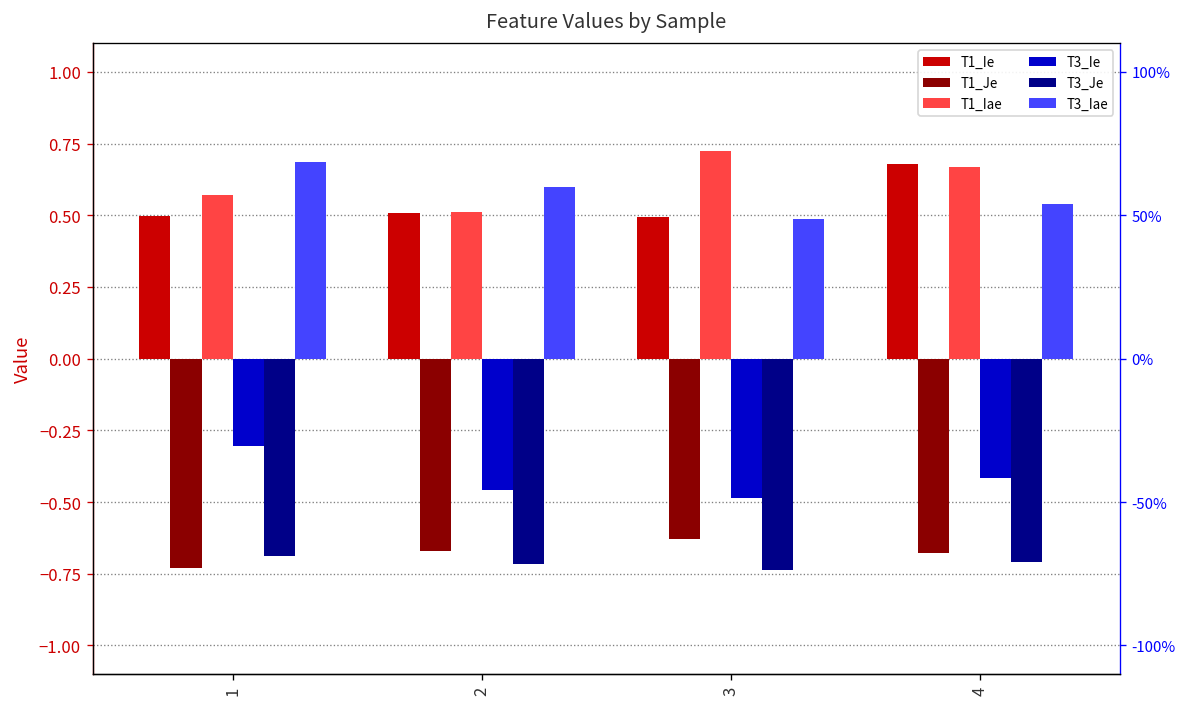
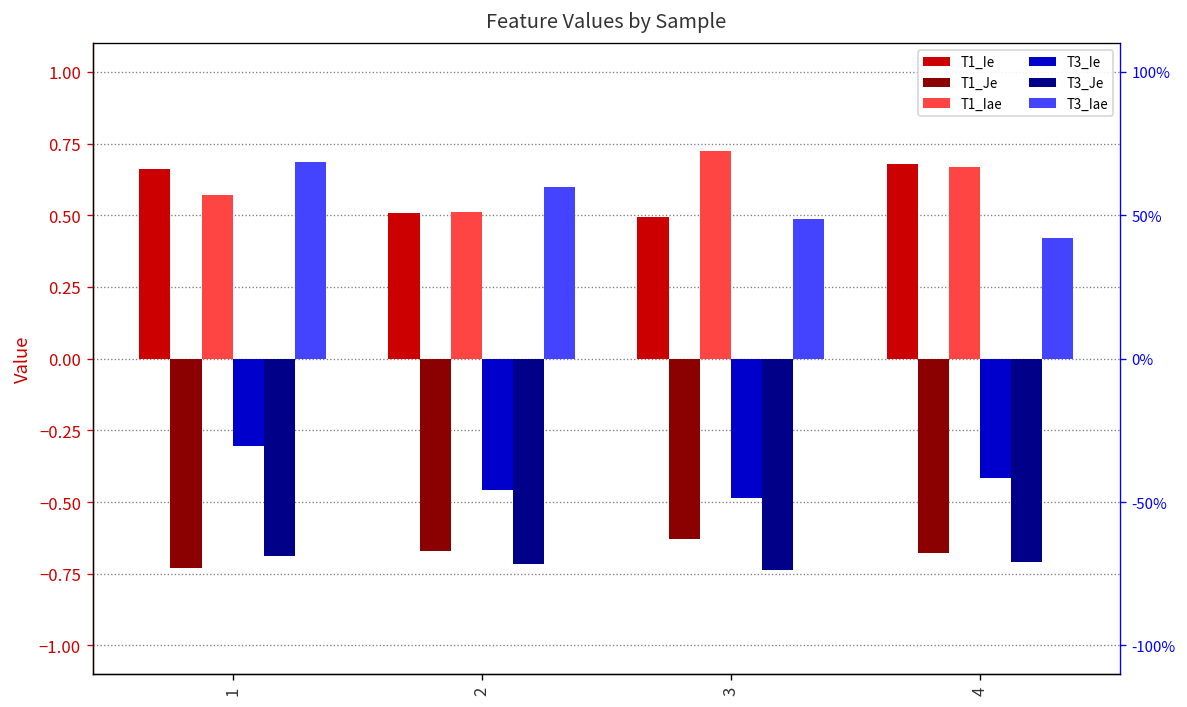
  {
    "T1_Ie": {
-     "1": 0.50,
+     "1": 0.66,
      "2": 0.51,
      "3": 0.49,
      "4": 0.68
    },
    "T1_Je": {
      "1": -0.73,
      "2": -0.67,
      "3": -0.63,
      "4": -0.68
    },
    "T1_Iae": {
      "1": 0.57,
      "2": 0.51,
      "3": 0.73,
      "4": 0.67
    },
    "T3_Ie": {
      "1": -0.30,
      "2": -0.46,
      "3": -0.49,
      "4": -0.42
    },
    "T3_Je": {
      "1": -0.69,
      "2": -0.72,
      "3": -0.74,
      "4": -0.71
    },
    "T3_Iae": {
      "1": 0.69,
      "2": 0.60,
      "3": 0.49,
-     "4": 0.54
+     "4": 0.42
    }
  }
